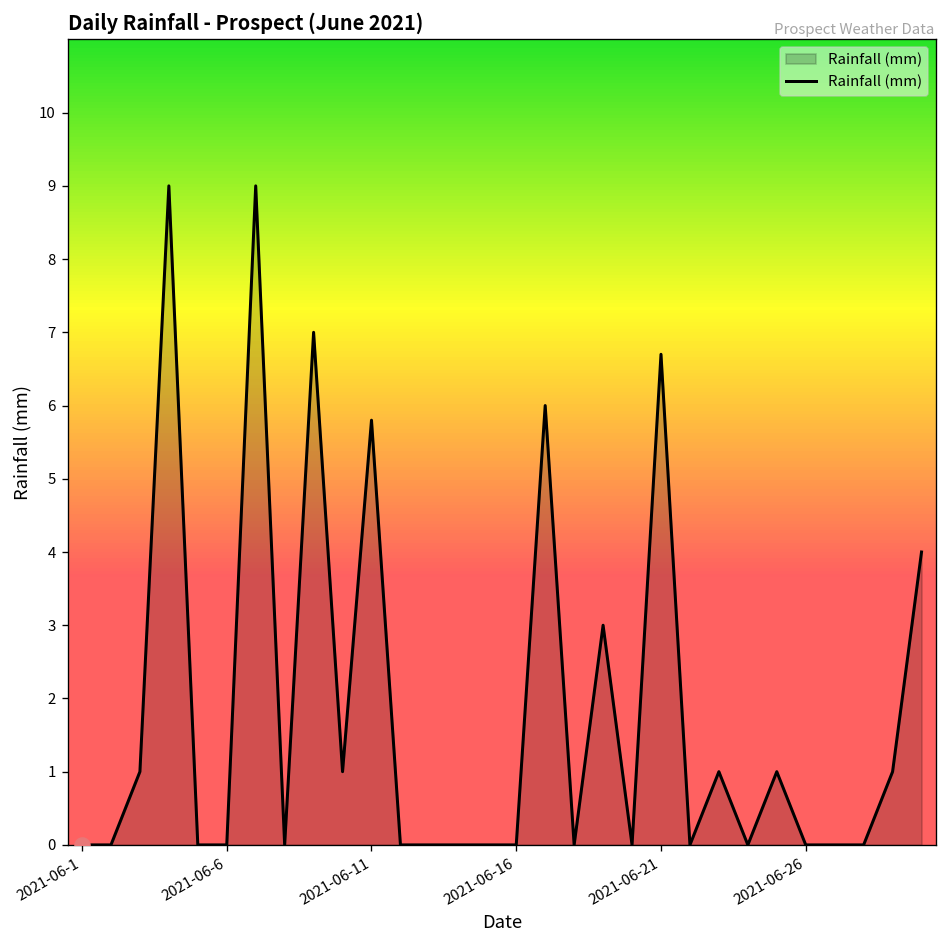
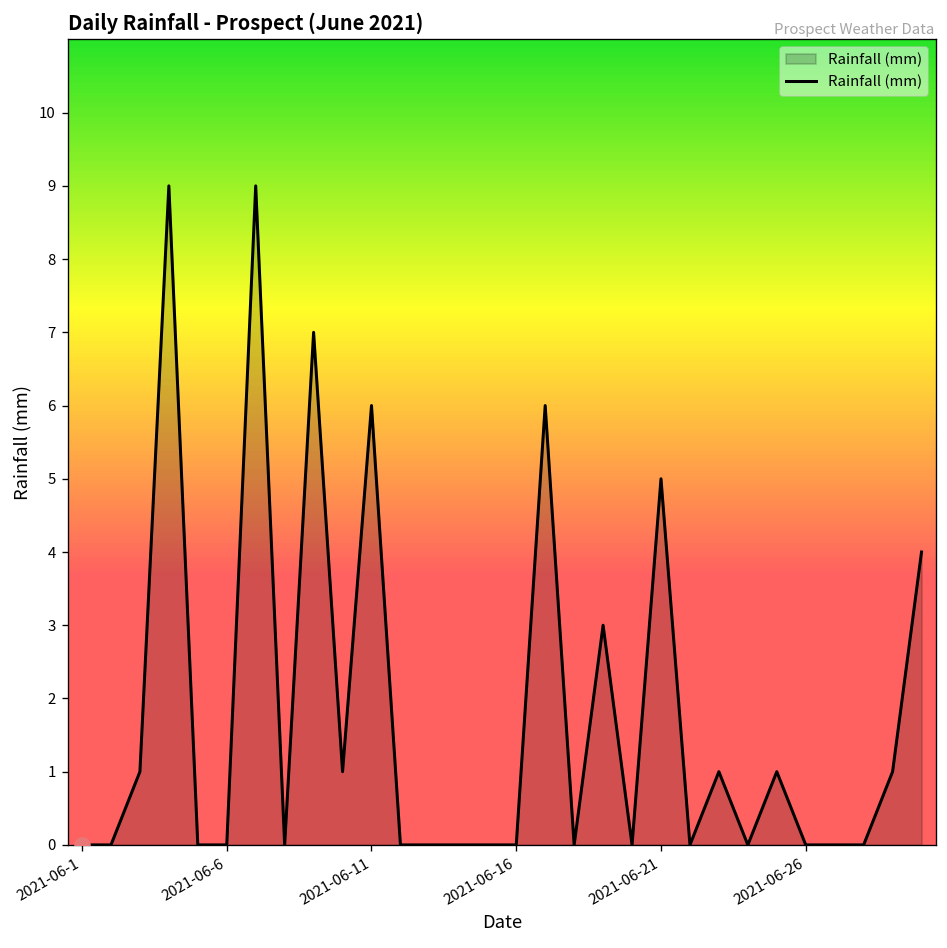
  {
    "Rainfall (mm)": {
      "2021-06-6": 0.0,
-     "2021-06-11": 5.8,
+     "2021-06-11": 6.0,
      "2021-06-16": 0.0,
-     "2021-06-21": 6.7,
+     "2021-06-21": 5.0,
      "2021-06-26": 0.0
    }
  }
